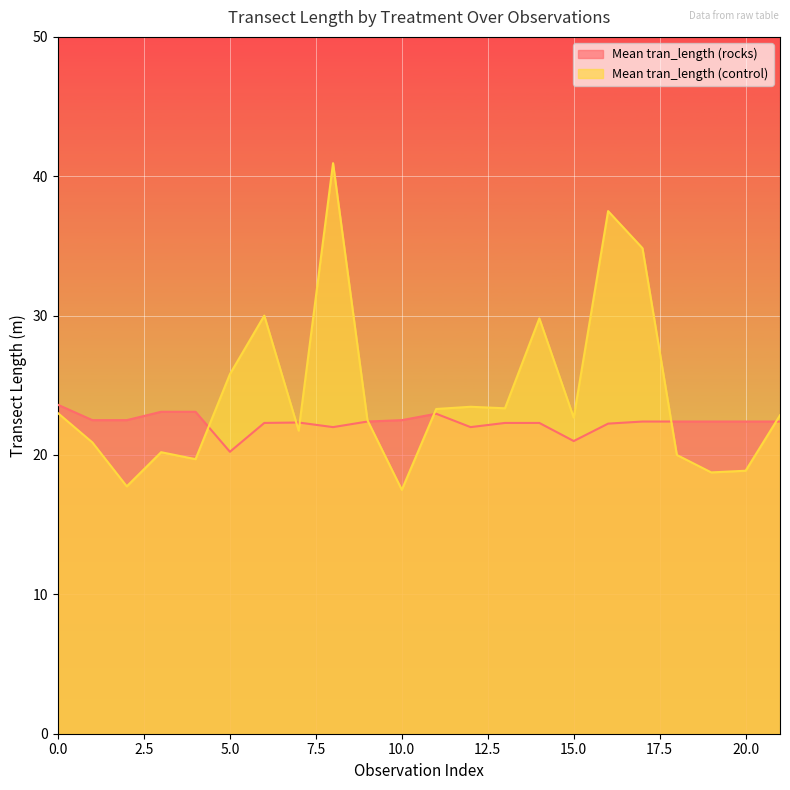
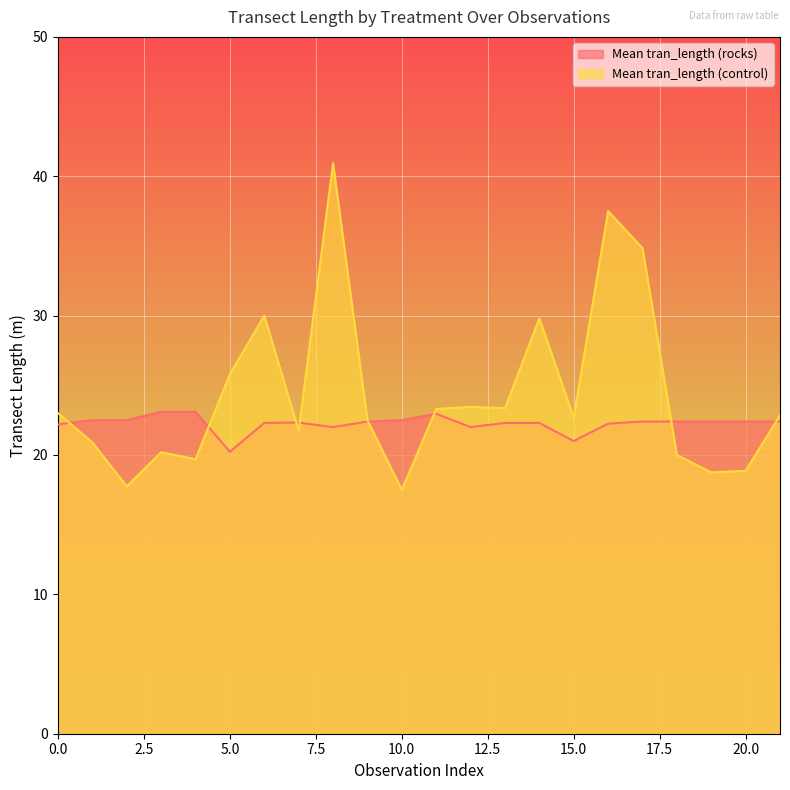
  {
    "Mean tran_length (rocks)": {
-     "0.0": 23.6,
+     "0.0": 22.2,
      "5.0": 20.2,
      "10.0": 22.5,
      "15.0": 21.0,
      "20.0": 22.4
    },
    "Mean tran_length (control)": {
      "0.0": 23.0,
      "5.0": 25.8,
      "10.0": 17.5,
      "15.0": 22.7,
      "20.0": 18.9
    }
  }
